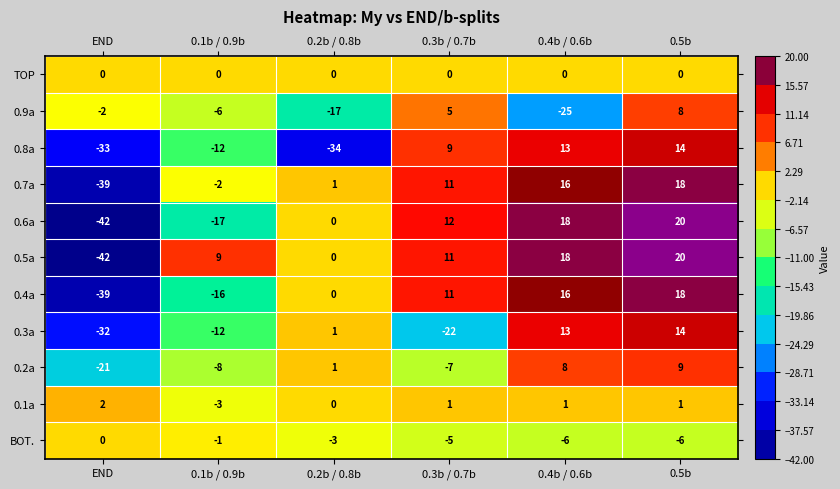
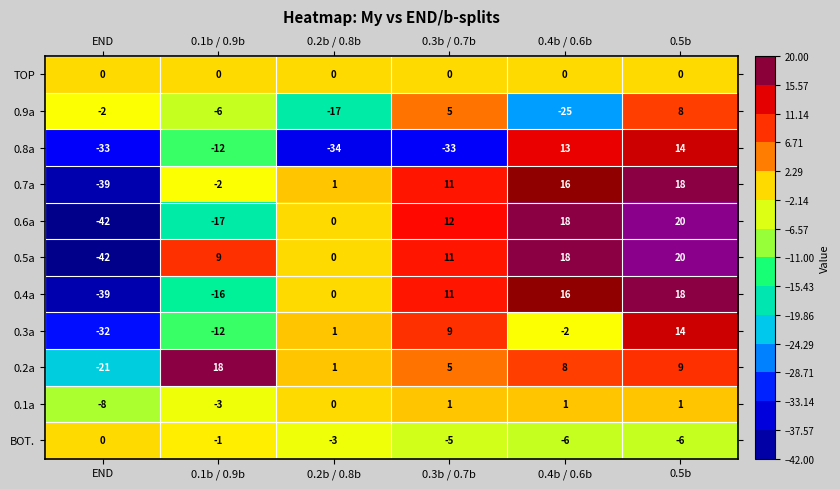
  {
    "TOP": {
      "END": 0,
      "0.1b / 0.9b": 0,
      "0.2b / 0.8b": 0,
      "0.3b / 0.7b": 0,
      "0.4b / 0.6b": 0,
      "0.5b": 0
    },
    "0.9a": {
      "END": -2,
      "0.1b / 0.9b": -6,
      "0.2b / 0.8b": -17,
      "0.3b / 0.7b": 5,
      "0.4b / 0.6b": -25,
      "0.5b": 8
    },
    "0.8a": {
      "END": -33,
      "0.1b / 0.9b": -12,
      "0.2b / 0.8b": -34,
-     "0.3b / 0.7b": 9,
+     "0.3b / 0.7b": -33,
      "0.4b / 0.6b": 13,
      "0.5b": 14
    },
    "0.7a": {
      "END": -39,
      "0.1b / 0.9b": -2,
      "0.2b / 0.8b": 1,
      "0.3b / 0.7b": 11,
      "0.4b / 0.6b": 16,
      "0.5b": 18
    },
    "0.6a": {
      "END": -42,
      "0.1b / 0.9b": -17,
      "0.2b / 0.8b": 0,
      "0.3b / 0.7b": 12,
      "0.4b / 0.6b": 18,
      "0.5b": 20
    },
    "0.5a": {
      "END": -42,
      "0.1b / 0.9b": 9,
      "0.2b / 0.8b": 0,
      "0.3b / 0.7b": 11,
      "0.4b / 0.6b": 18,
      "0.5b": 20
    },
    "0.4a": {
      "END": -39,
      "0.1b / 0.9b": -16,
      "0.2b / 0.8b": 0,
      "0.3b / 0.7b": 11,
      "0.4b / 0.6b": 16,
      "0.5b": 18
    },
    "0.3a": {
      "END": -32,
      "0.1b / 0.9b": -12,
      "0.2b / 0.8b": 1,
-     "0.3b / 0.7b": -22,
-     "0.4b / 0.6b": 13,
+     "0.3b / 0.7b": 9,
+     "0.4b / 0.6b": -2,
      "0.5b": 14
    },
    "0.2a": {
      "END": -21,
-     "0.1b / 0.9b": -8,
+     "0.1b / 0.9b": 18,
      "0.2b / 0.8b": 1,
-     "0.3b / 0.7b": -7,
+     "0.3b / 0.7b": 5,
      "0.4b / 0.6b": 8,
      "0.5b": 9
    },
    "0.1a": {
-     "END": 2,
+     "END": -8,
      "0.1b / 0.9b": -3,
      "0.2b / 0.8b": 0,
      "0.3b / 0.7b": 1,
      "0.4b / 0.6b": 1,
      "0.5b": 1
    },
    "BOT.": {
      "END": 0,
      "0.1b / 0.9b": -1,
      "0.2b / 0.8b": -3,
      "0.3b / 0.7b": -5,
      "0.4b / 0.6b": -6,
      "0.5b": -6
    }
  }
